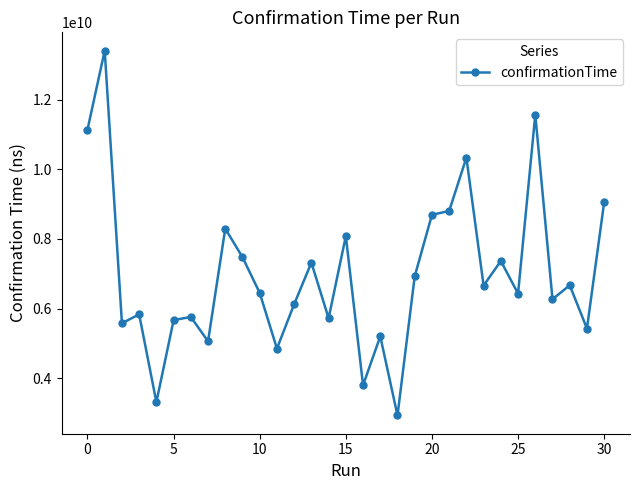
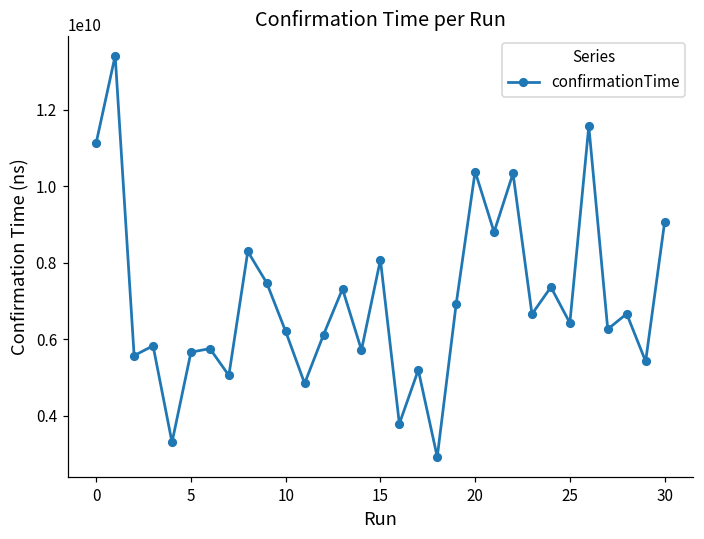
  {
    "0": 11100000000,
    "5": 5700000000,
-   "10": 6400000000,
+   "10": 6200000000,
    "15": 8100000000,
-   "20": 8700000000,
+   "20": 10400000000,
    "25": 6400000000,
    "30": 9100000000
  }
